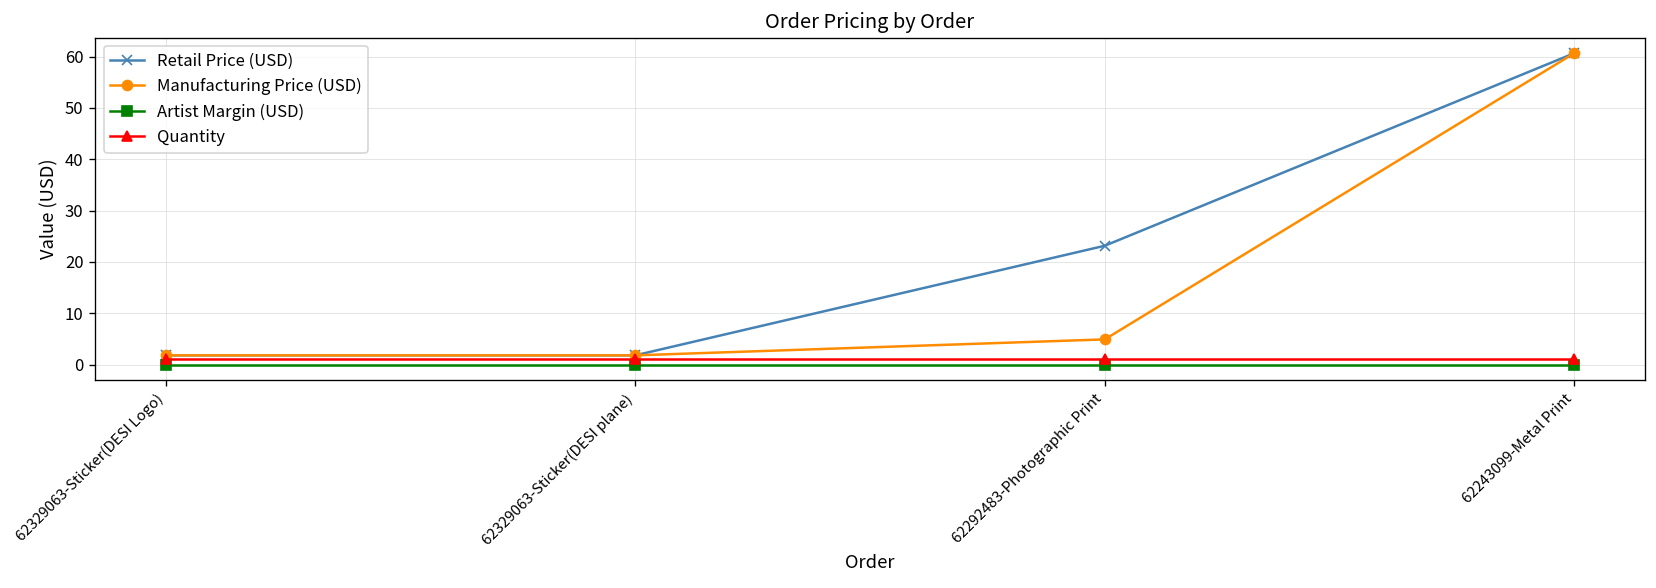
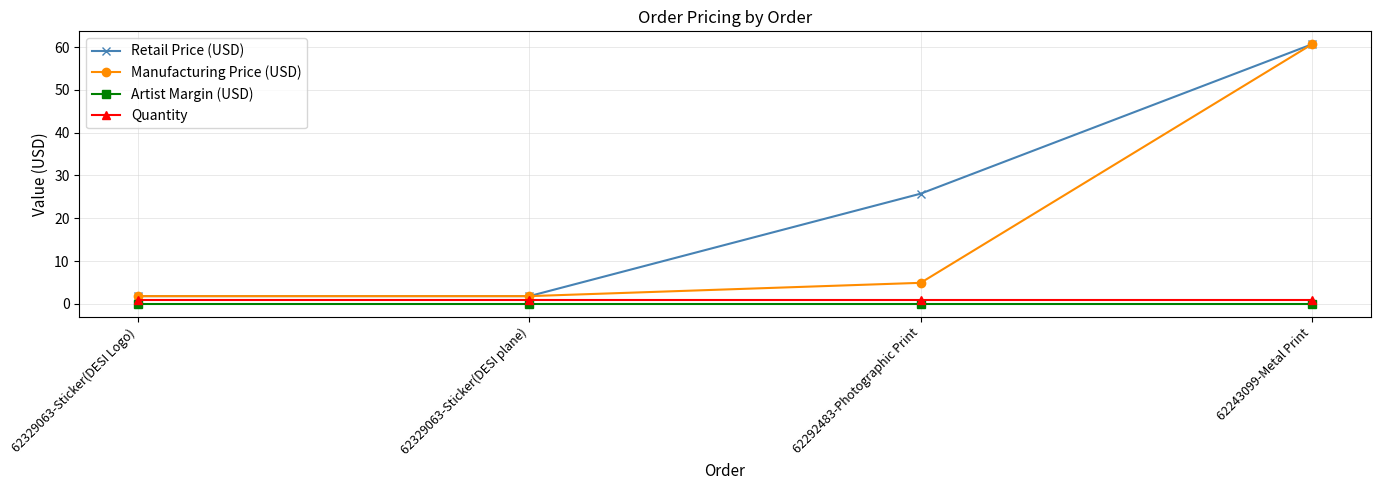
  {
    "Retail Price (USD)": {
-     "62292483-Photographic Print": 23
+     "62292483-Photographic Print": 26
    },
    "Manufacturing Price (USD)": {
      "62292483-Photographic Print": 5
    },
    "Artist Margin (USD)": {
      "62329063-Sticker(DESI Logo)": 0,
      "62329063-Sticker(DESI plane)": 0,
      "62292483-Photographic Print": 0,
      "62243099-Metal Print": 0
    },
    "Quantity": {
      "62329063-Sticker(DESI Logo)": 1,
      "62329063-Sticker(DESI plane)": 1,
      "62292483-Photographic Print": 1,
      "62243099-Metal Print": 1
    }
  }
